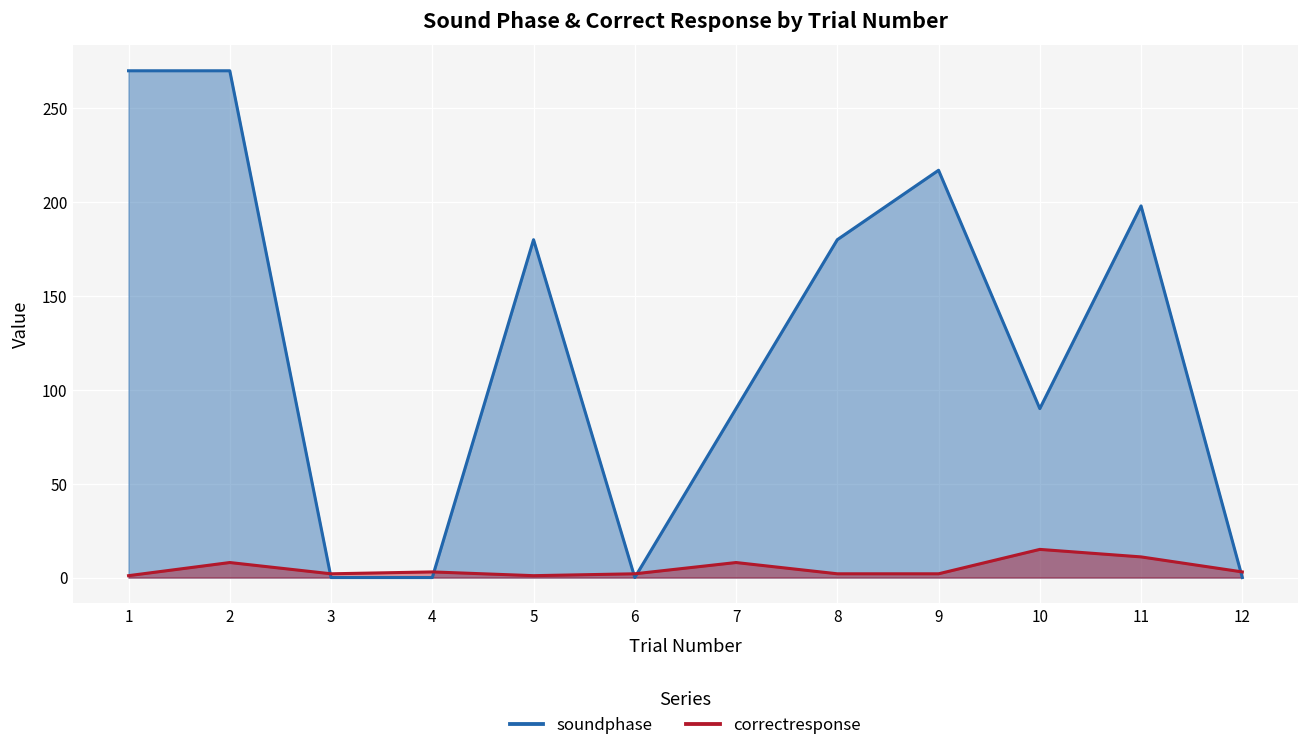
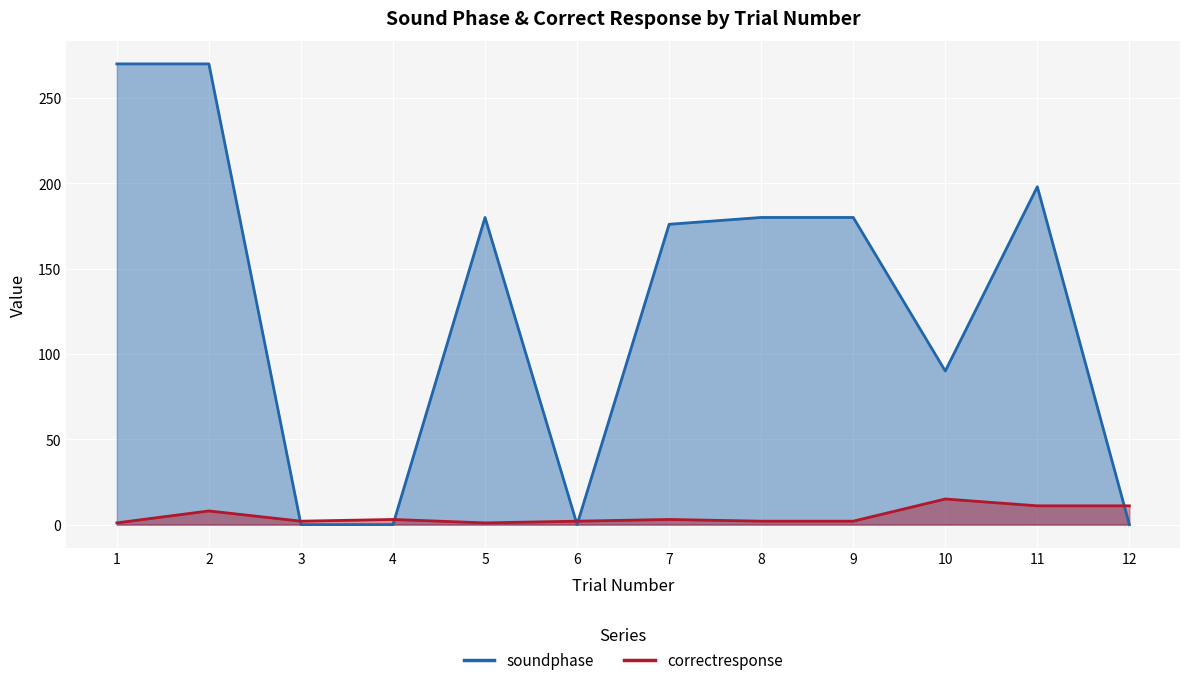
  {
    "soundphase": {
      "1": 270,
      "2": 270,
      "3": 0,
      "4": 0,
      "5": 180,
      "6": 0,
-     "7": 90,
+     "7": 176,
      "8": 180,
-     "9": 217,
+     "9": 180,
      "10": 90,
      "11": 198,
      "12": 0
    },
    "correctresponse": {
      "1": 1,
      "2": 8,
      "3": 2,
      "4": 3,
      "5": 1,
      "6": 2,
-     "7": 8,
+     "7": 3,
      "8": 2,
      "9": 2,
      "10": 15,
      "11": 11,
-     "12": 3
+     "12": 11
    }
  }
